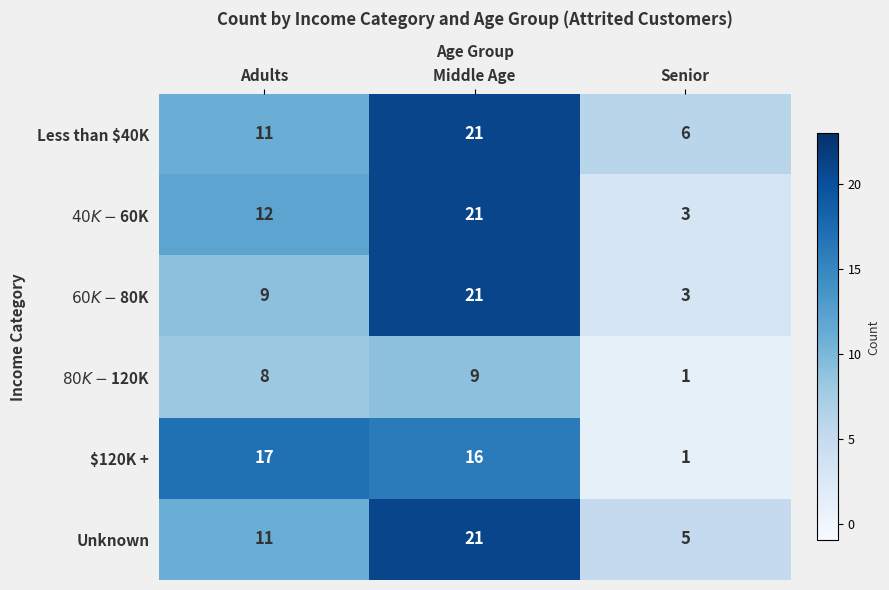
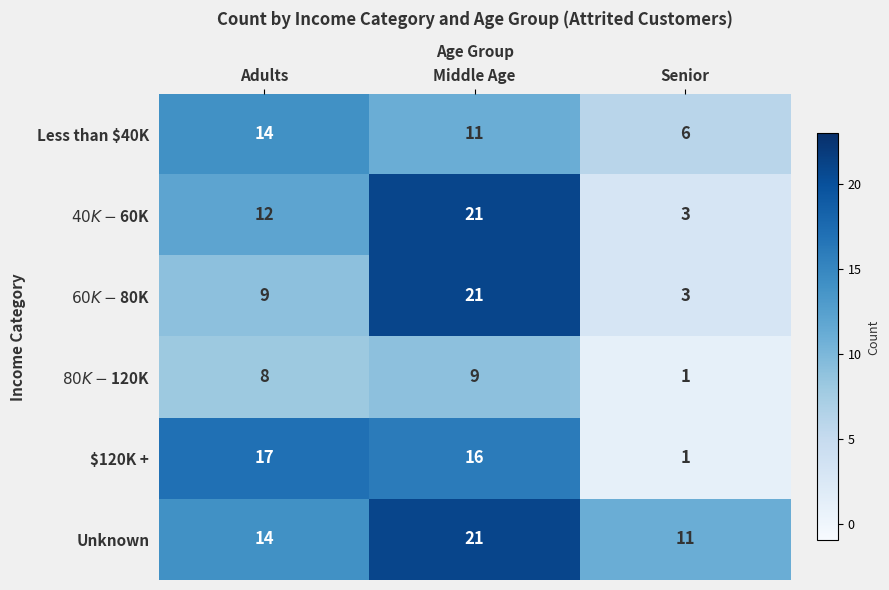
  {
    "Less than $40K": {
-     "Adults": 11,
-     "Middle Age": 21,
+     "Adults": 14,
+     "Middle Age": 11,
      "Senior": 6
    },
    "$120K +": {
      "Adults": 17,
      "Middle Age": 16,
      "Senior": 1
    },
    "Unknown": {
-     "Adults": 11,
+     "Adults": 14,
      "Middle Age": 21,
-     "Senior": 5
+     "Senior": 11
    }
  }
